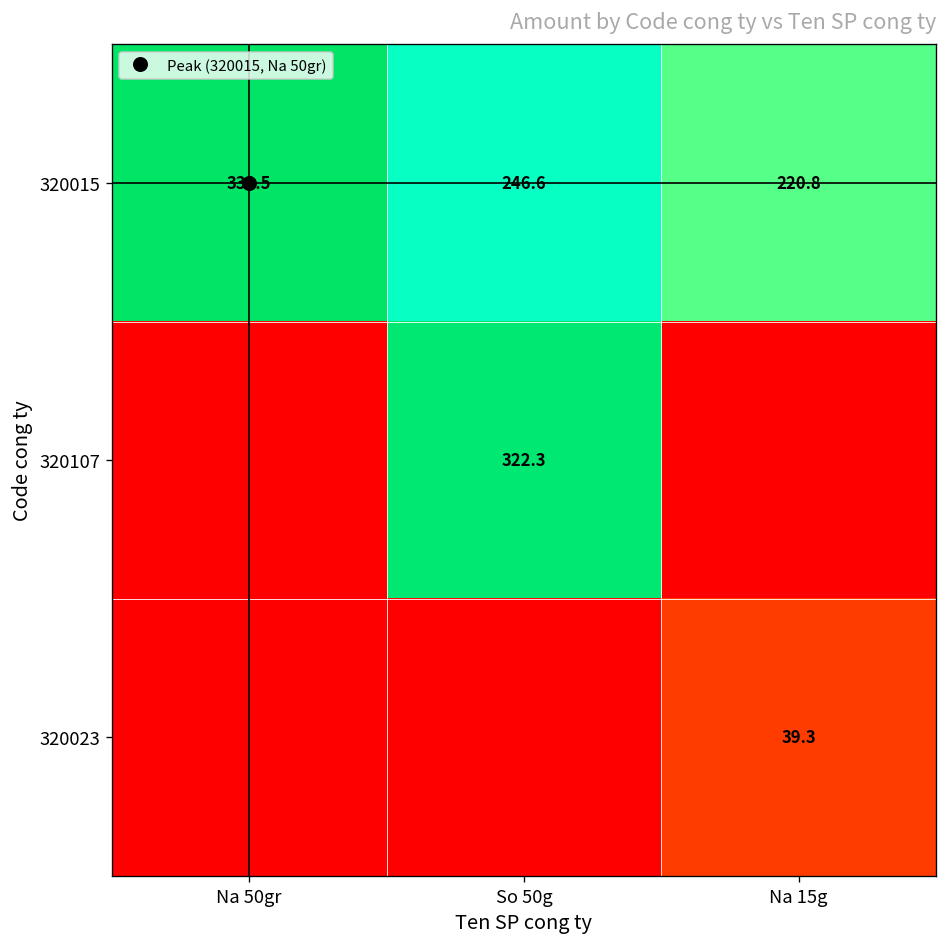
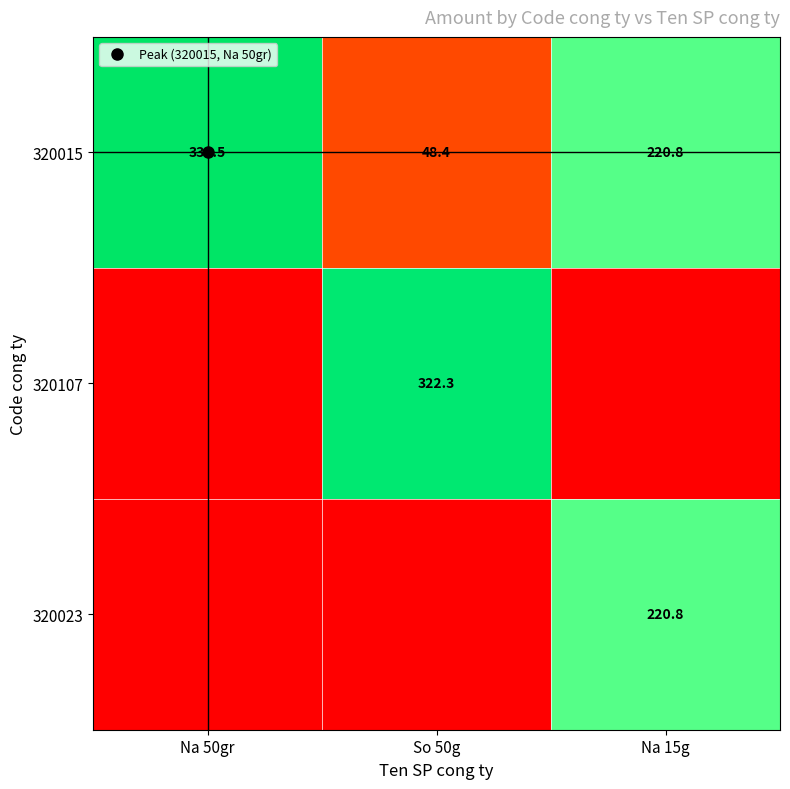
  {
    "320015": {
-     "So 50g": 246.6,
+     "So 50g": 48.4,
      "Na 15g": 220.8
    },
    "320107": {
      "So 50g": 322.3
    },
    "320023": {
-     "Na 15g": 39.3
+     "Na 15g": 220.8
    }
  }
